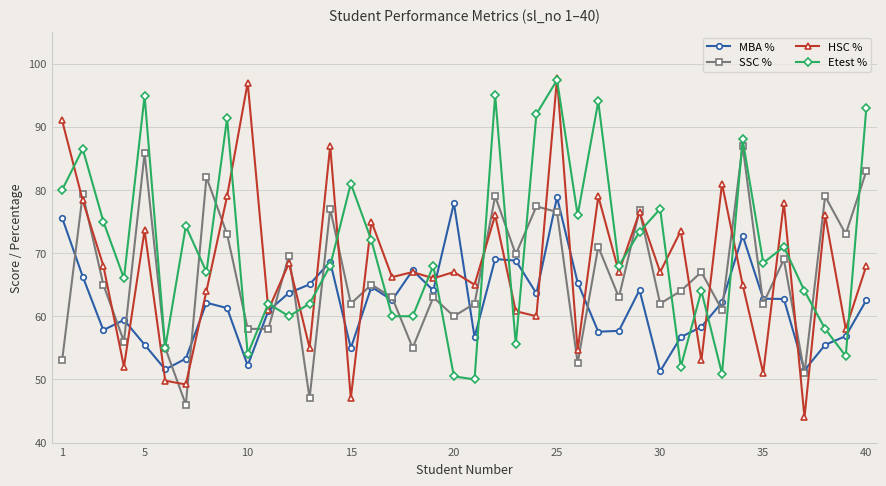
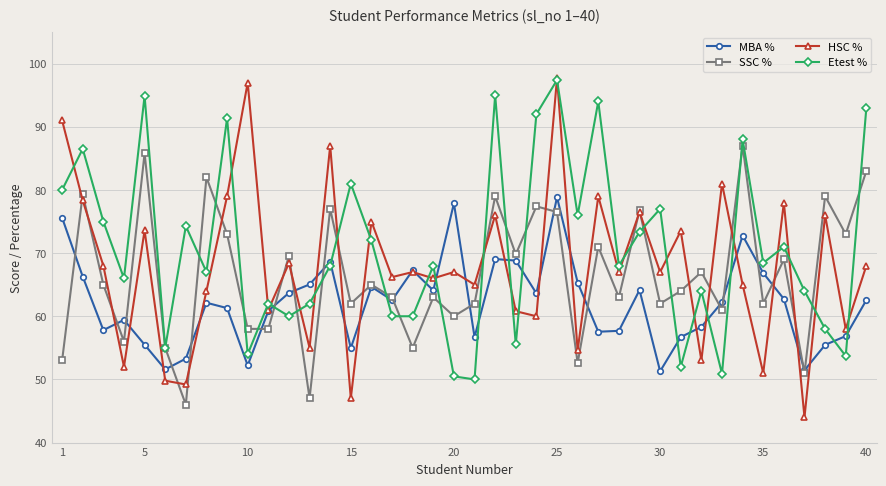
  {
    "MBA %": {
      "1": 76,
      "5": 56,
      "10": 52,
      "15": 55,
      "20": 78,
      "25": 79,
      "30": 51,
-     "35": 63,
+     "35": 67,
      "40": 63
    },
    "SSC %": {
      "1": 53,
      "5": 86,
      "10": 58,
      "15": 62,
      "20": 60,
      "25": 77,
      "30": 62,
      "35": 62,
      "40": 83
    },
    "HSC %": {
      "1": 91,
      "5": 74,
      "10": 97,
      "15": 47,
      "20": 67,
      "30": 67,
      "35": 51,
      "40": 68
    },
    "Etest %": {
      "1": 80,
      "5": 95,
      "10": 54,
      "15": 81,
      "20": 50,
      "30": 77,
      "35": 68,
      "40": 93
    }
  }
